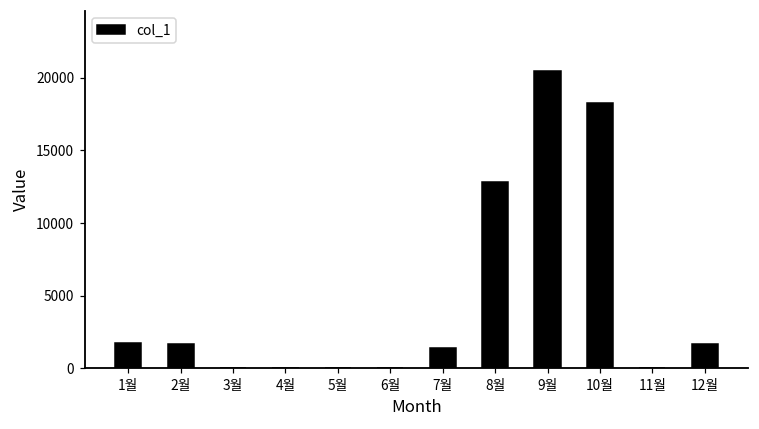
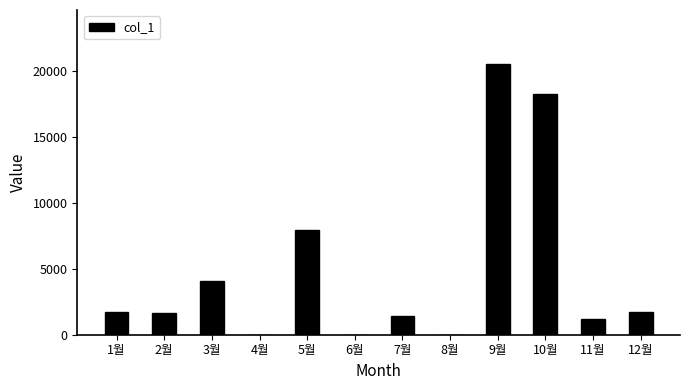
  {
    "1월": 1700,
    "2월": 1700,
-   "3월": 0,
+   "3월": 4100,
    "4월": 0,
-   "5월": 0,
+   "5월": 7900,
    "6월": 0,
    "7월": 1400,
-   "8월": 12900,
+   "8월": 0,
    "9월": 20500,
    "10월": 18300,
-   "11월": 0,
+   "11월": 1200,
    "12월": 1700
  }
